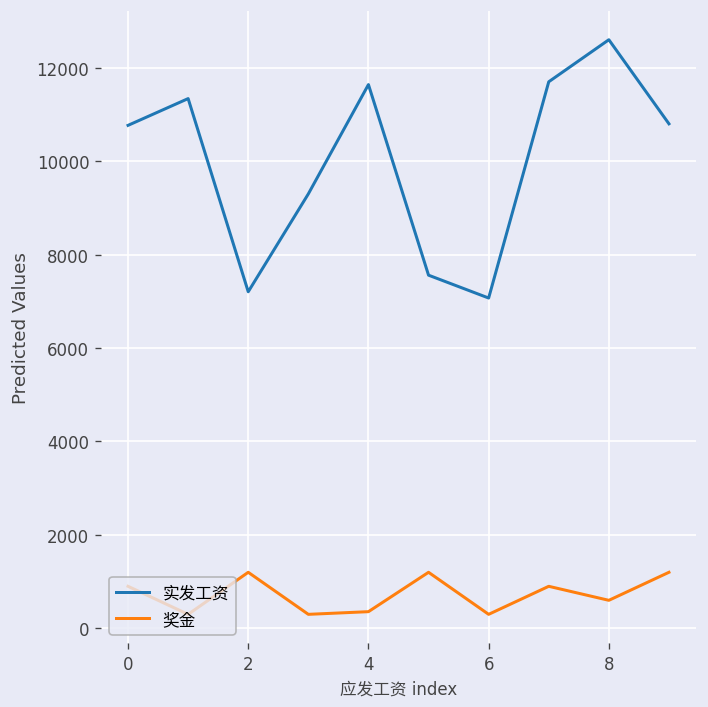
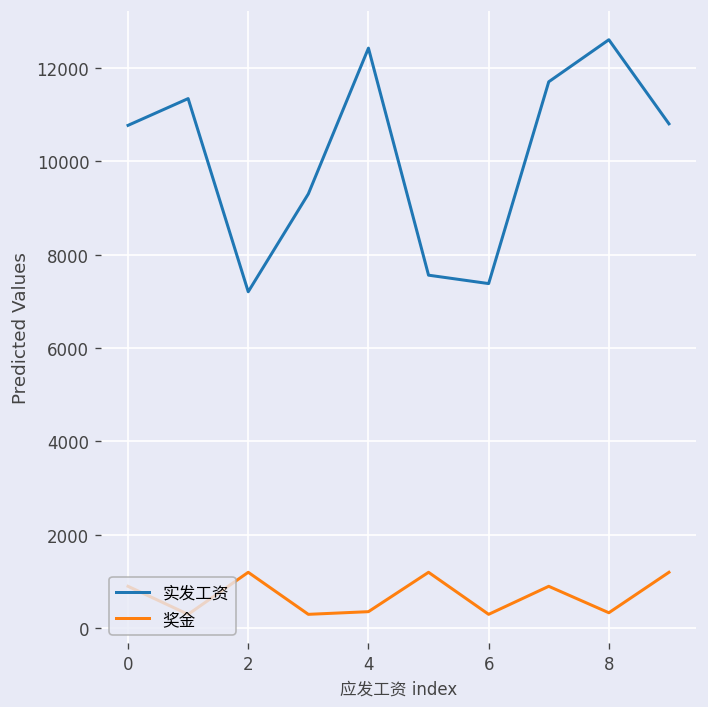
  {
    "实发工资": {
      "0": 10800,
      "2": 7200,
-     "4": 11600,
-     "6": 7100,
+     "4": 12400,
+     "6": 7400,
      "8": 12600
    },
    "奖金": {
      "2": 1200,
      "4": 400,
      "6": 300,
-     "8": 600
+     "8": 300
    }
  }
